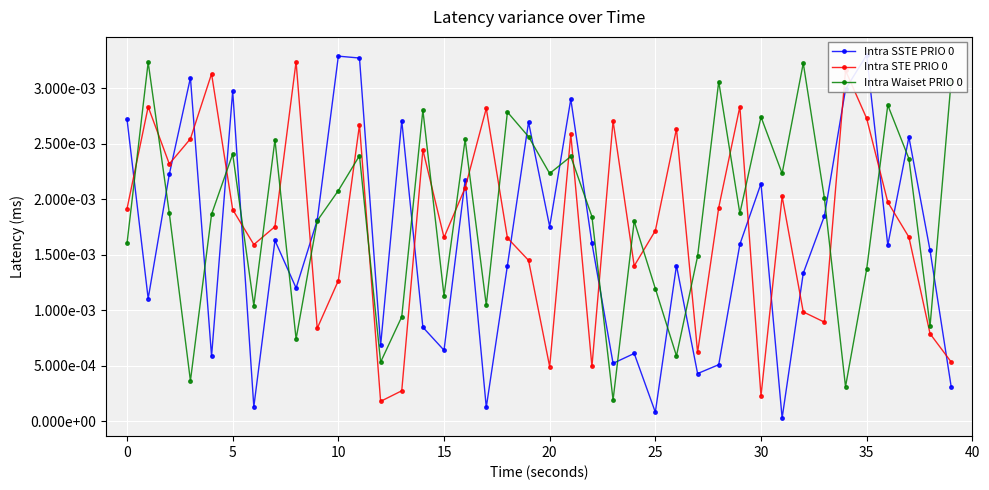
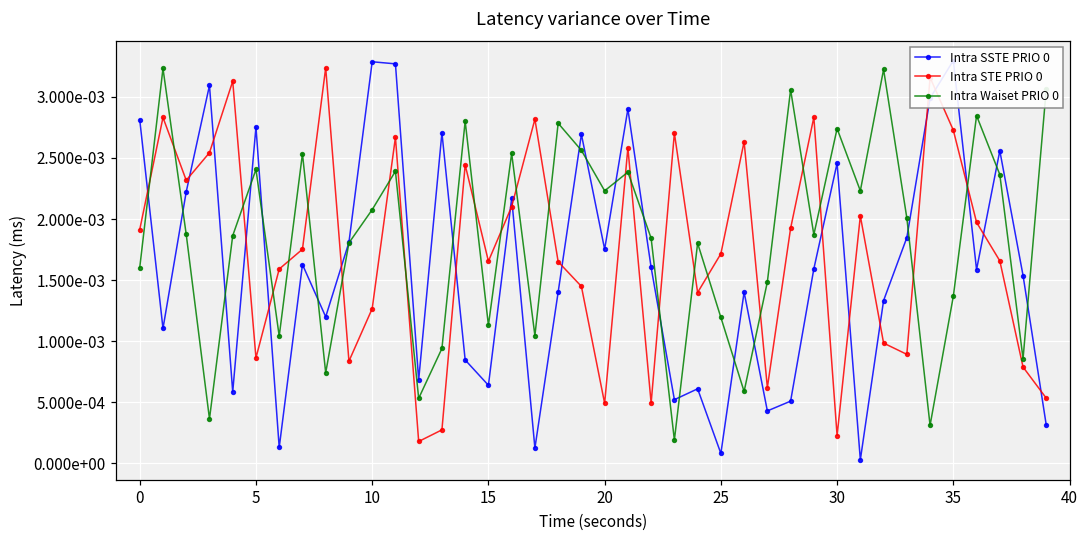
  {
    "Intra SSTE PRIO 0": {
-     "0": 0.00272,
-     "5": 0.00297,
+     "0": 0.00281,
+     "5": 0.00275,
      "10": 0.00329,
      "15": 0.00064,
      "20": 0.00175,
      "25": 0.00008,
-     "30": 0.00214
+     "30": 0.00246
    },
    "Intra STE PRIO 0": {
      "0": 0.00191,
-     "5": 0.00191,
+     "5": 0.00086,
      "10": 0.00127,
      "15": 0.00166,
      "20": 0.00049,
      "25": 0.00172,
      "30": 0.00023,
      "35": 0.00273
    },
    "Intra Waiset PRIO 0": {
      "0": 0.00160,
      "5": 0.00241,
      "10": 0.00208,
      "15": 0.00113,
      "20": 0.00223,
      "25": 0.00120,
      "30": 0.00274,
      "35": 0.00137
    }
  }
